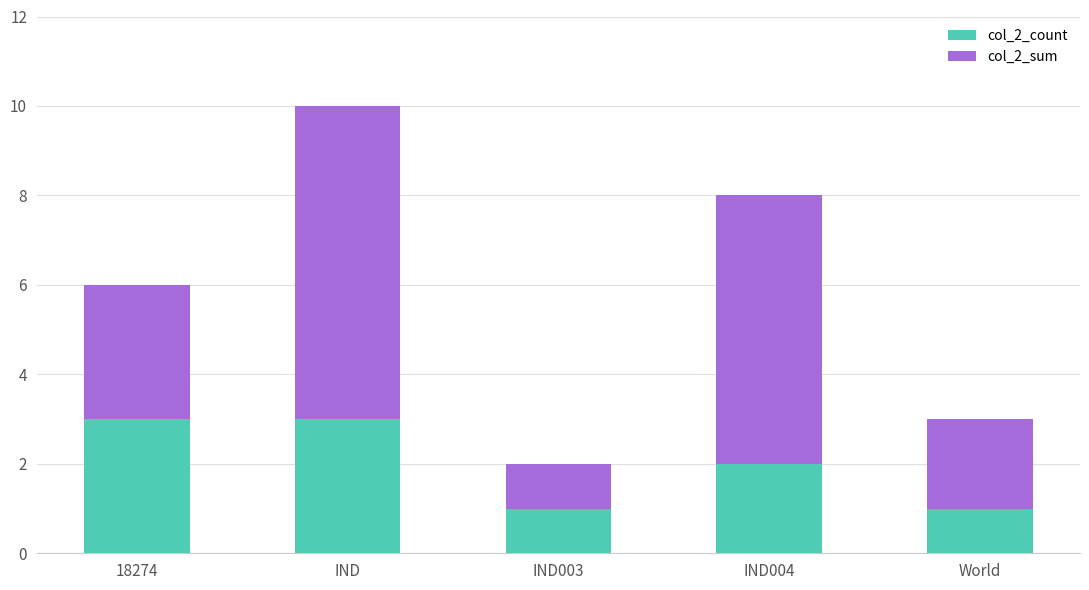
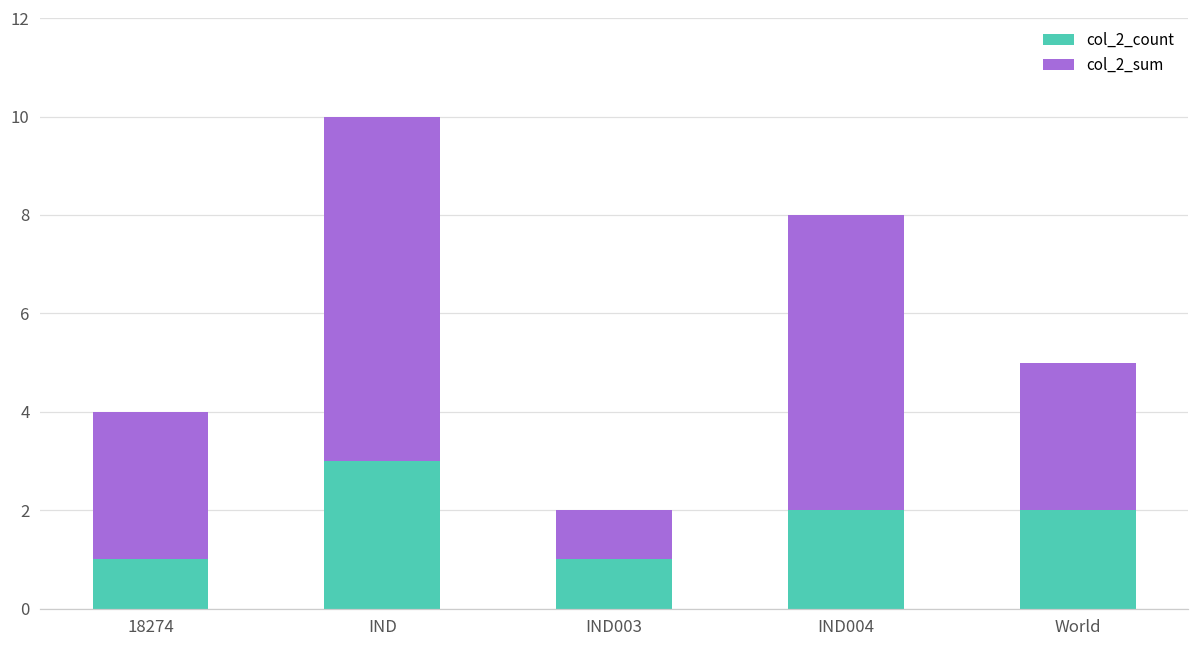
  {
    "col_2_count": {
-     "18274": 3,
+     "18274": 1,
      "IND": 3,
      "IND003": 1,
      "IND004": 2,
-     "World": 1
+     "World": 2
    },
    "col_2_sum": {
      "18274": 3,
      "IND": 7,
      "IND003": 1,
      "IND004": 6,
-     "World": 2
+     "World": 3
    }
  }
